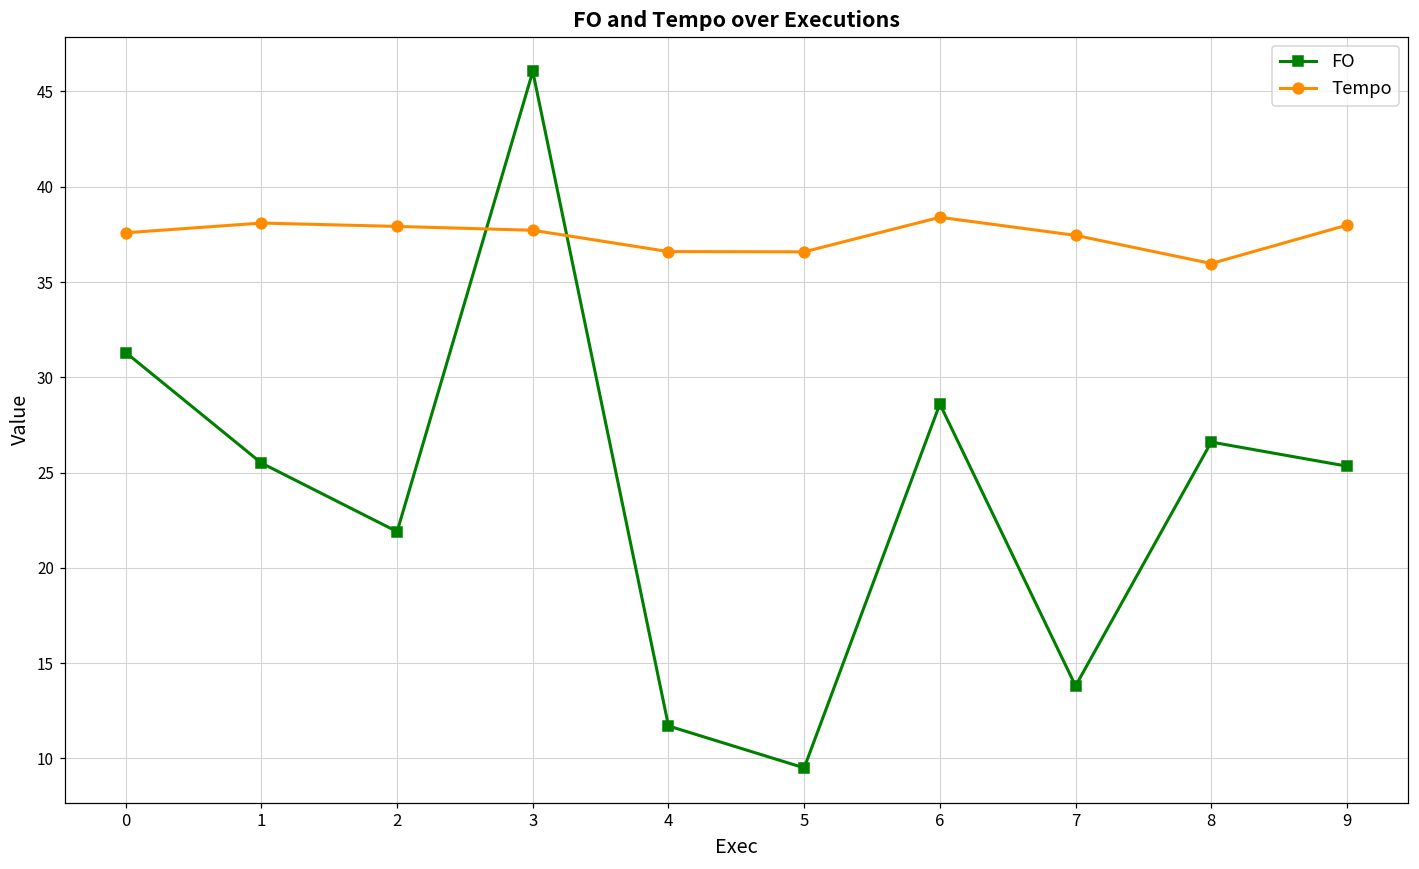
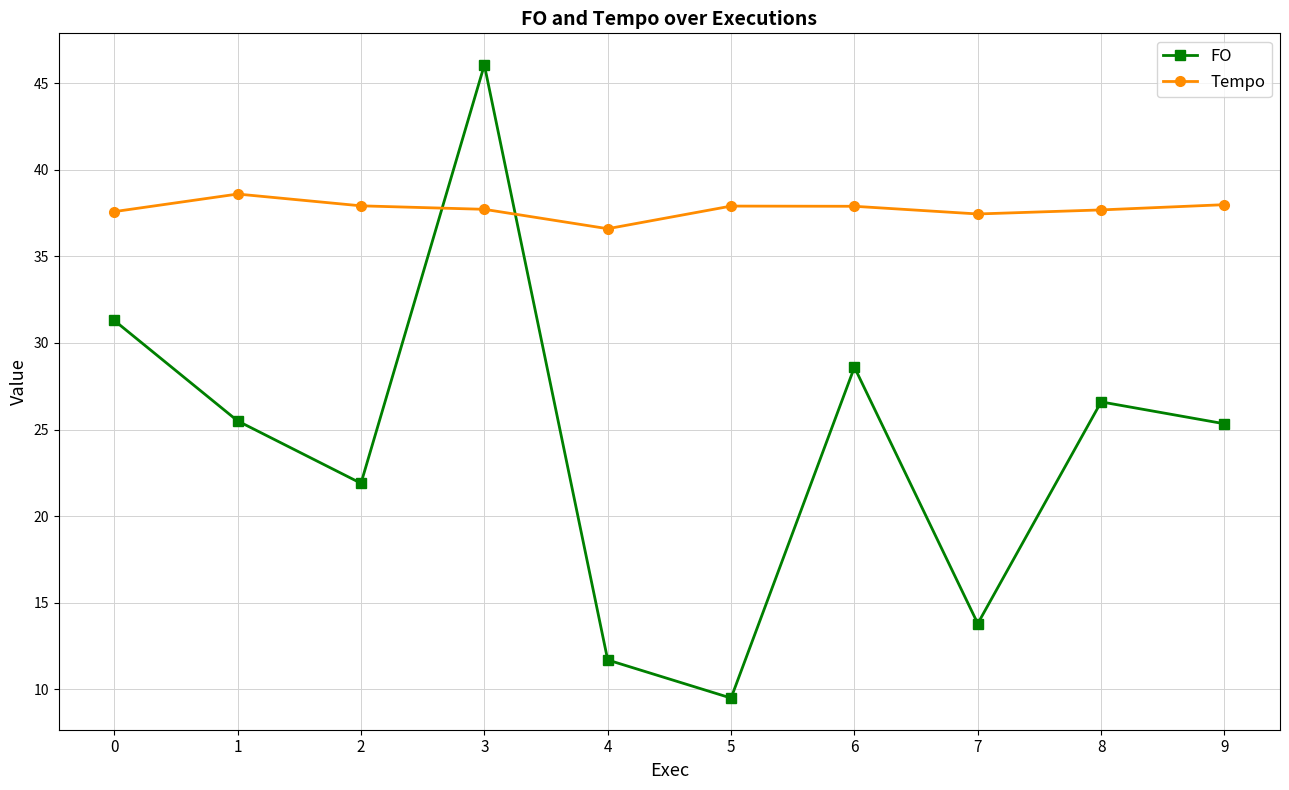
  {
    "FO": {
      "0": 31.3,
      "1": 25.5,
      "2": 21.9,
      "3": 46.1,
      "4": 11.7,
      "5": 9.5,
      "6": 28.6,
      "7": 13.8,
      "8": 26.6,
      "9": 25.3
    },
    "Tempo": {
      "0": 37.6,
-     "1": 38.1,
+     "1": 38.6,
      "2": 37.9,
      "3": 37.7,
      "4": 36.6,
-     "5": 36.6,
-     "6": 38.4,
+     "5": 37.9,
+     "6": 37.9,
      "7": 37.4,
-     "8": 36.0,
+     "8": 37.7,
      "9": 38.0
    }
  }
